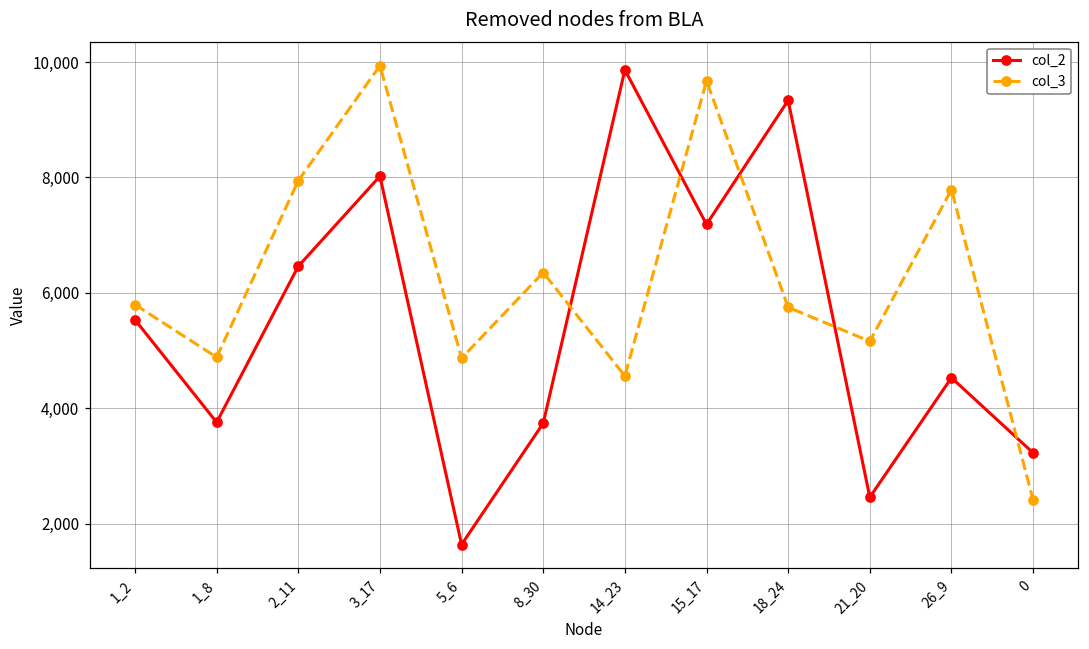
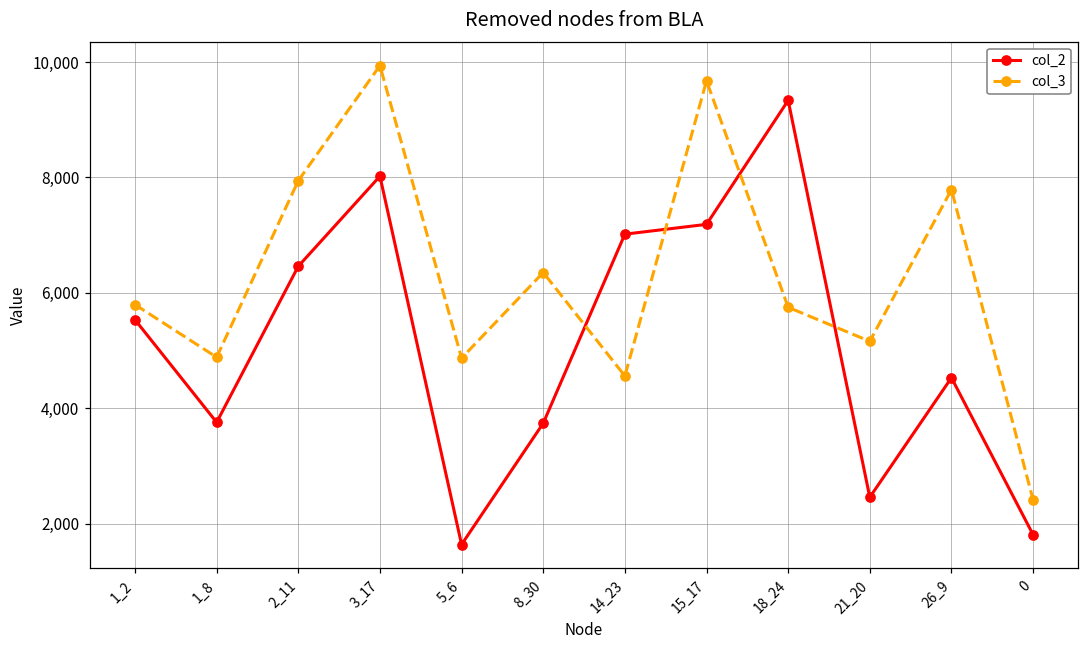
  {
    "col_2": {
      "1_2": "5,500",
      "1_8": "3,800",
      "2_11": "6,500",
      "3_17": "8,000",
      "5_6": "1,600",
      "8_30": "3,700",
-     "14_23": "9,900",
+     "14_23": "7,000",
      "15_17": "7,200",
      "18_24": "9,300",
      "21_20": "2,500",
      "26_9": "4,500",
-     "0": "3,200"
+     "0": "1,800"
    },
    "col_3": {
      "1_2": "5,800",
      "1_8": "4,900",
      "2_11": "7,900",
      "3_17": "9,900",
      "5_6": "4,900",
      "8_30": "6,400",
      "14_23": "4,600",
      "15_17": "9,700",
      "18_24": "5,700",
      "21_20": "5,200",
      "26_9": "7,800",
      "0": "2,400"
    }
  }
